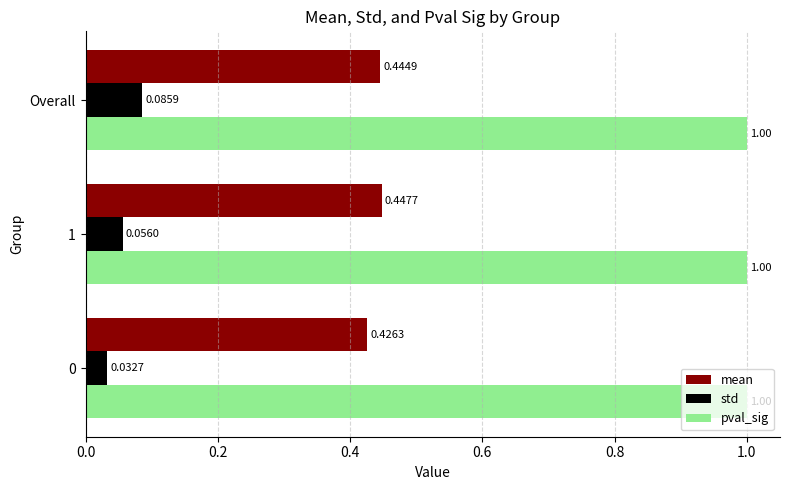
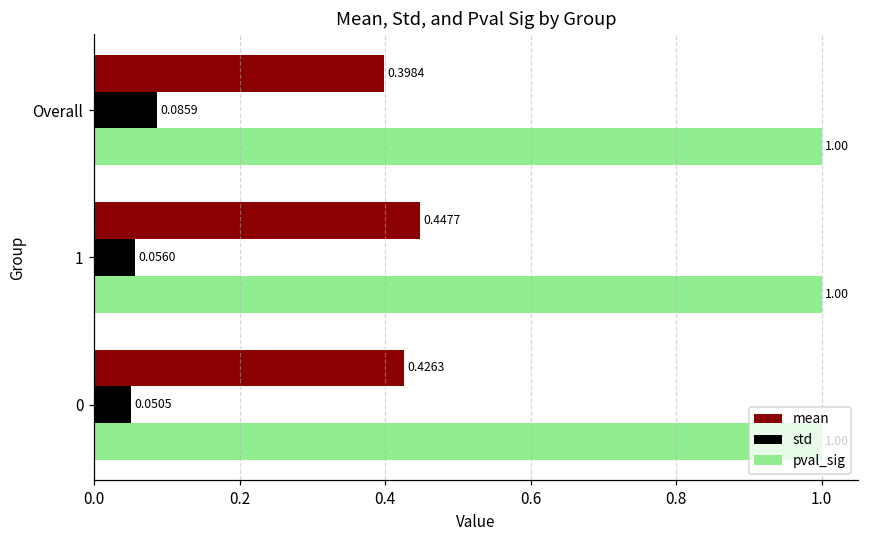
  {
    "mean": {
-     "Overall": 0.4449,
+     "Overall": 0.3984,
      "1": 0.4477,
      "0": 0.4263
    },
    "std": {
      "Overall": 0.0859,
      "1": 0.0560,
-     "0": 0.0327
+     "0": 0.0505
    },
    "pval_sig": {
      "Overall": 1.00,
      "1": 1.00
    }
  }
